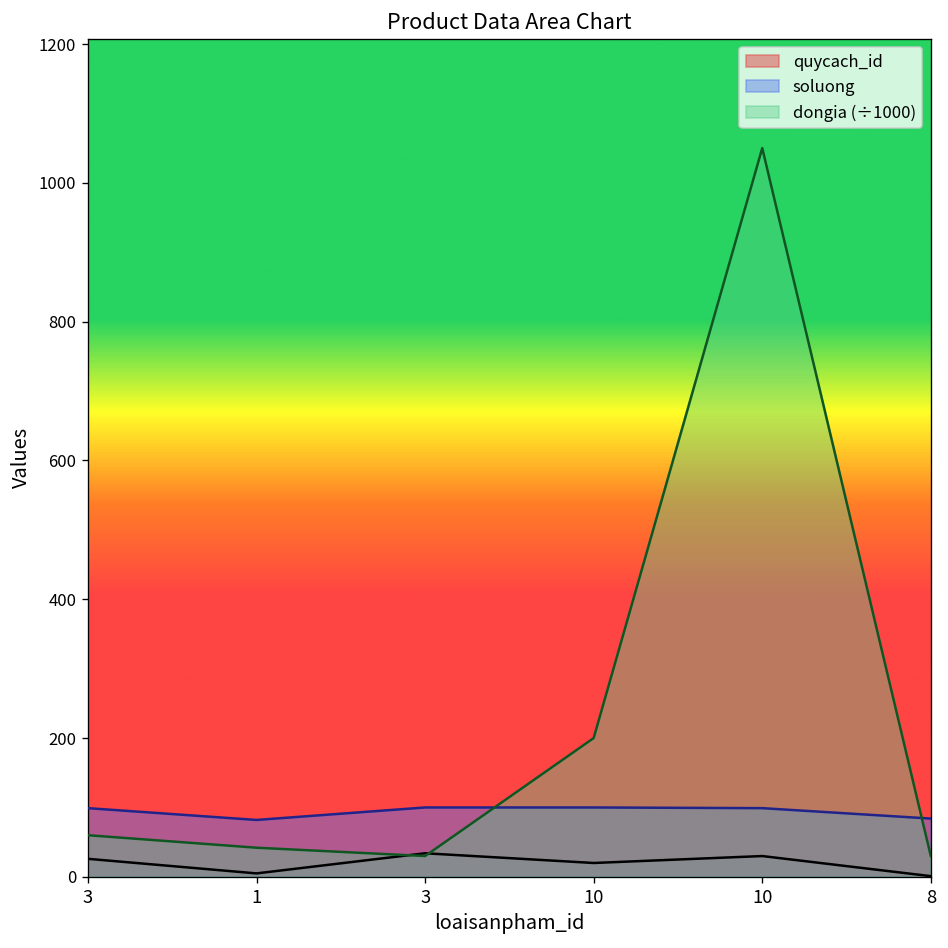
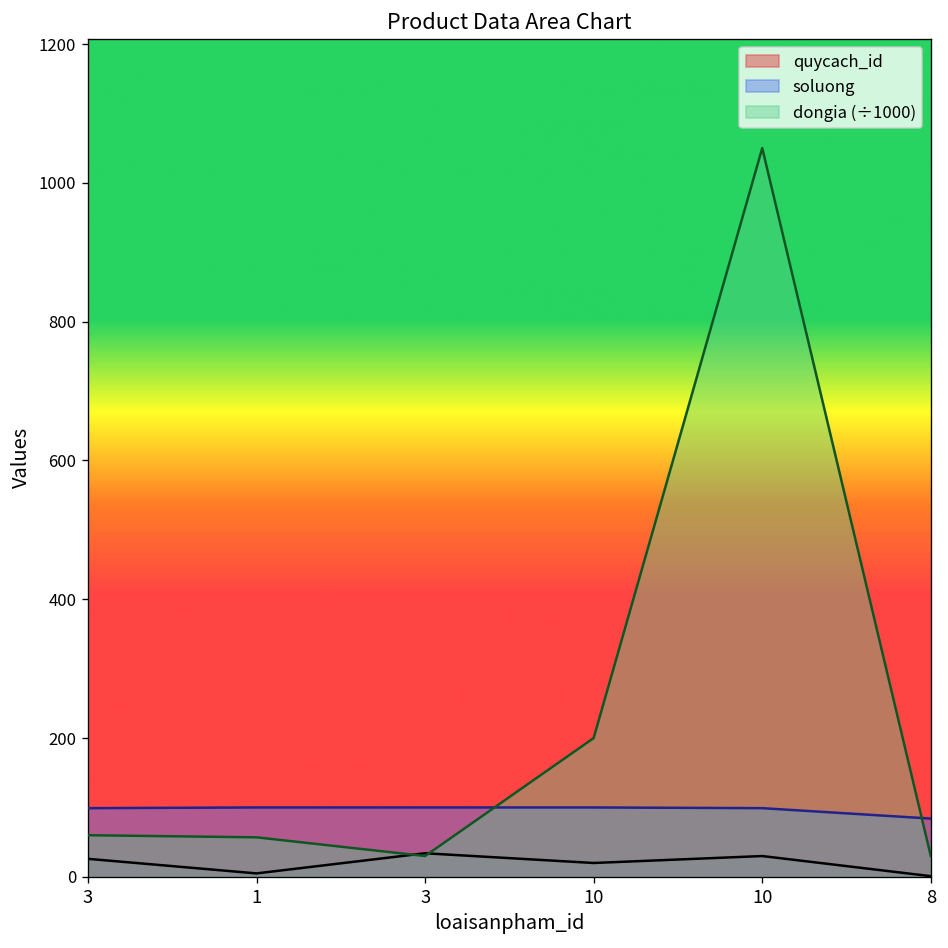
  {
    "quycach_id": {
      "1": 10,
      "8": 0
    },
    "soluong": {
-     "1": 80,
+     "1": 100,
      "8": 80
    },
    "dongia (÷1000)": {
-     "1": 40,
+     "1": 60,
      "8": 30
    }
  }
